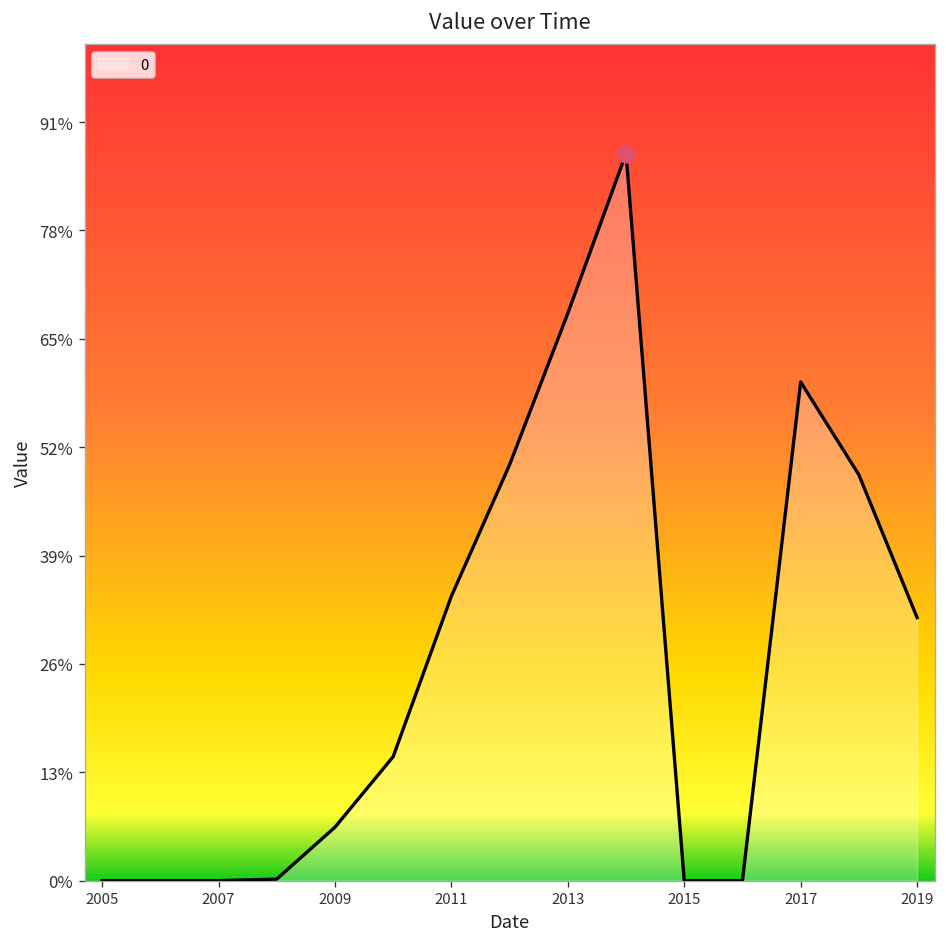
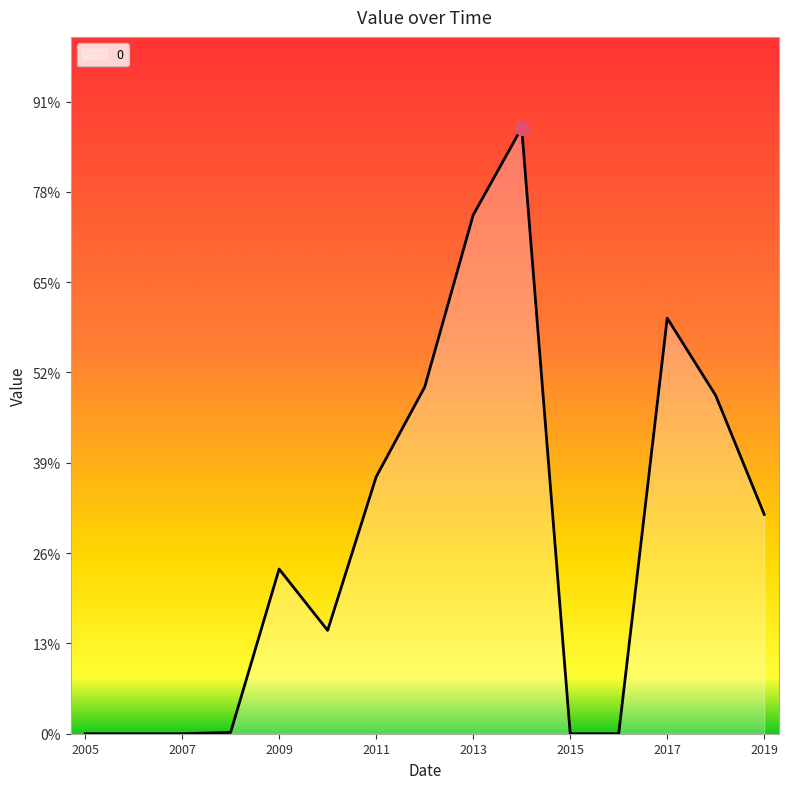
  {
    "0": {
      "2005": "0%",
      "2007": "0%",
-     "2009": "6%",
-     "2011": "34%",
-     "2013": "68%",
+     "2009": "24%",
+     "2011": "37%",
+     "2013": "75%",
      "2015": "0%",
      "2017": "60%",
      "2019": "32%"
    }
  }
